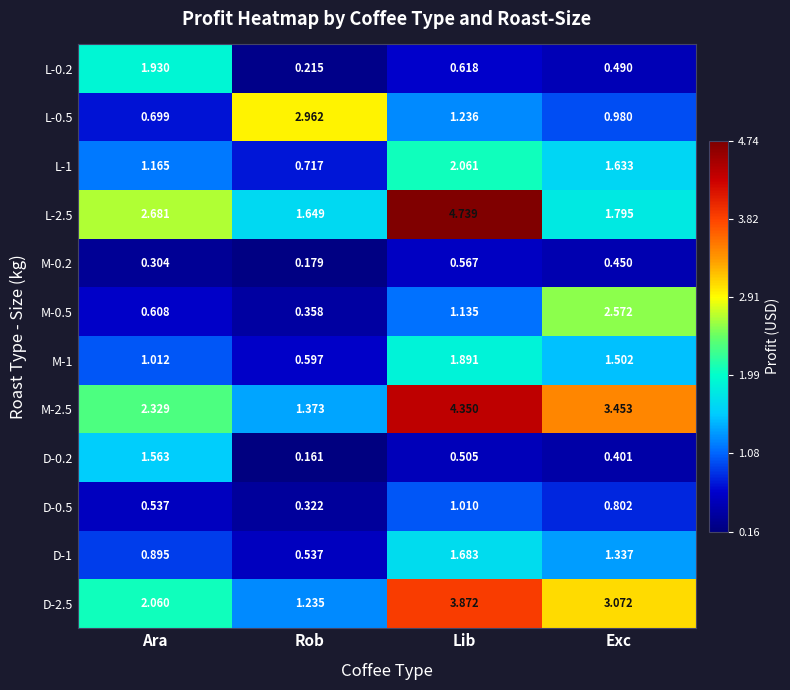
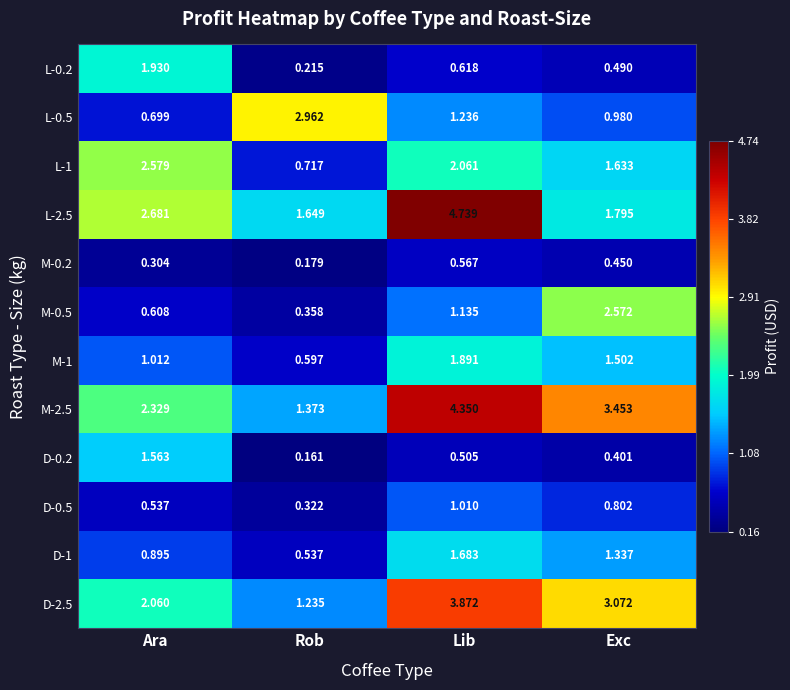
  {
    "L-0.2": {
      "Ara": 1.930,
      "Rob": 0.215,
      "Lib": 0.618,
      "Exc": 0.490
    },
    "L-0.5": {
      "Ara": 0.699,
      "Rob": 2.962,
      "Lib": 1.236,
      "Exc": 0.980
    },
    "L-1": {
-     "Ara": 1.165,
+     "Ara": 2.579,
      "Rob": 0.717,
      "Lib": 2.061,
      "Exc": 1.633
    },
    "L-2.5": {
      "Ara": 2.681,
      "Rob": 1.649,
      "Lib": 4.739,
      "Exc": 1.795
    },
    "M-0.2": {
      "Ara": 0.304,
      "Rob": 0.179,
      "Lib": 0.567,
      "Exc": 0.450
    },
    "M-0.5": {
      "Ara": 0.608,
      "Rob": 0.358,
      "Lib": 1.135,
      "Exc": 2.572
    },
    "M-1": {
      "Ara": 1.012,
      "Rob": 0.597,
      "Lib": 1.891,
      "Exc": 1.502
    },
    "M-2.5": {
      "Ara": 2.329,
      "Rob": 1.373,
      "Lib": 4.350,
      "Exc": 3.453
    },
    "D-0.2": {
      "Ara": 1.563,
      "Rob": 0.161,
      "Lib": 0.505,
      "Exc": 0.401
    },
    "D-0.5": {
      "Ara": 0.537,
      "Rob": 0.322,
      "Lib": 1.010,
      "Exc": 0.802
    },
    "D-1": {
      "Ara": 0.895,
      "Rob": 0.537,
      "Lib": 1.683,
      "Exc": 1.337
    },
    "D-2.5": {
      "Ara": 2.060,
      "Rob": 1.235,
      "Lib": 3.872,
      "Exc": 3.072
    }
  }
